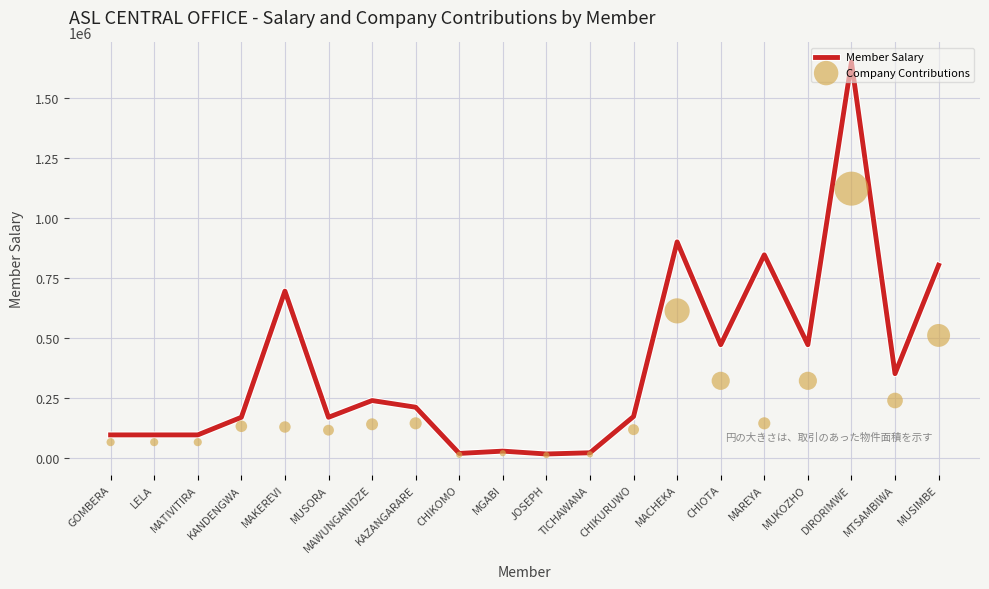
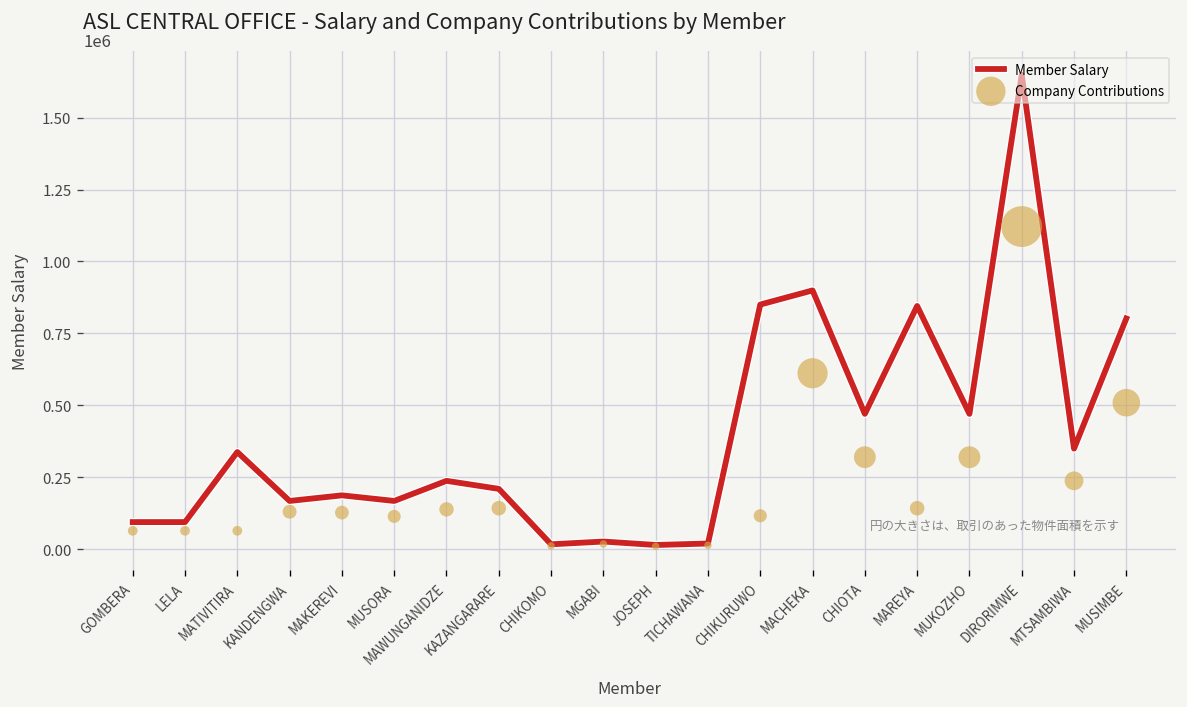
  {
    "Member Salary": {
      "GOMBERA": 90000,
      "LELA": 90000,
-     "MATIVITIRA": 90000,
+     "MATIVITIRA": 340000,
      "KANDENGWA": 170000,
-     "MAKEREVI": 690000,
+     "MAKEREVI": 190000,
      "MUSORA": 170000,
      "MAWUNGANIDZE": 240000,
      "KAZANGARARE": 210000,
-     "CHIKURUWO": 170000,
+     "CHIKURUWO": 850000,
      "MACHEKA": 900000,
      "CHIOTA": 470000,
      "MAREYA": 850000,
      "MUKOZHO": 470000,
      "MTSAMBIWA": 350000,
      "MUSIMBE": 800000
    }
  }
